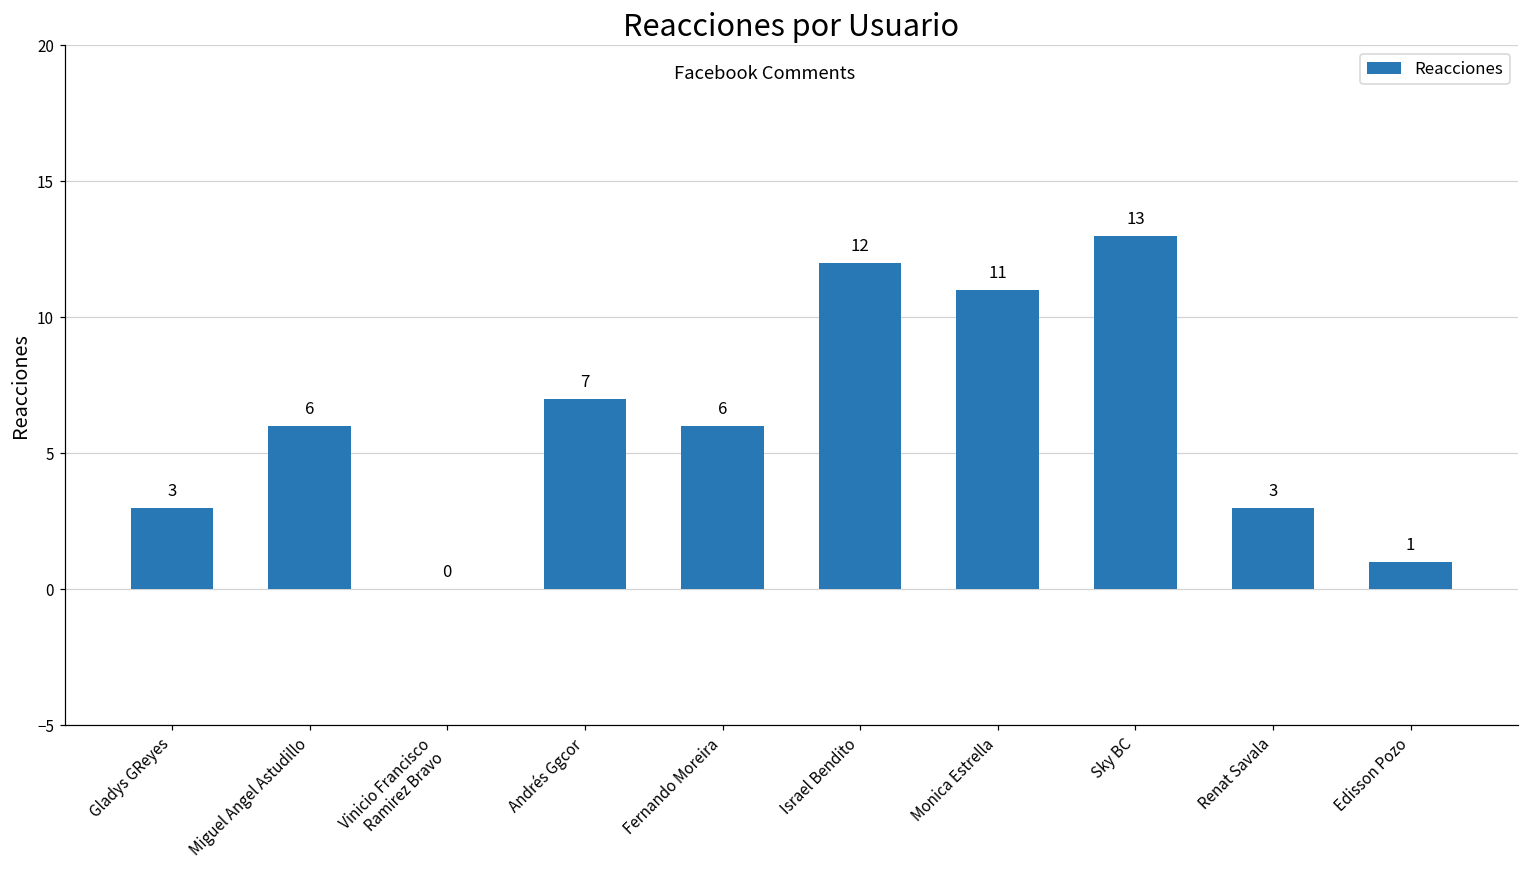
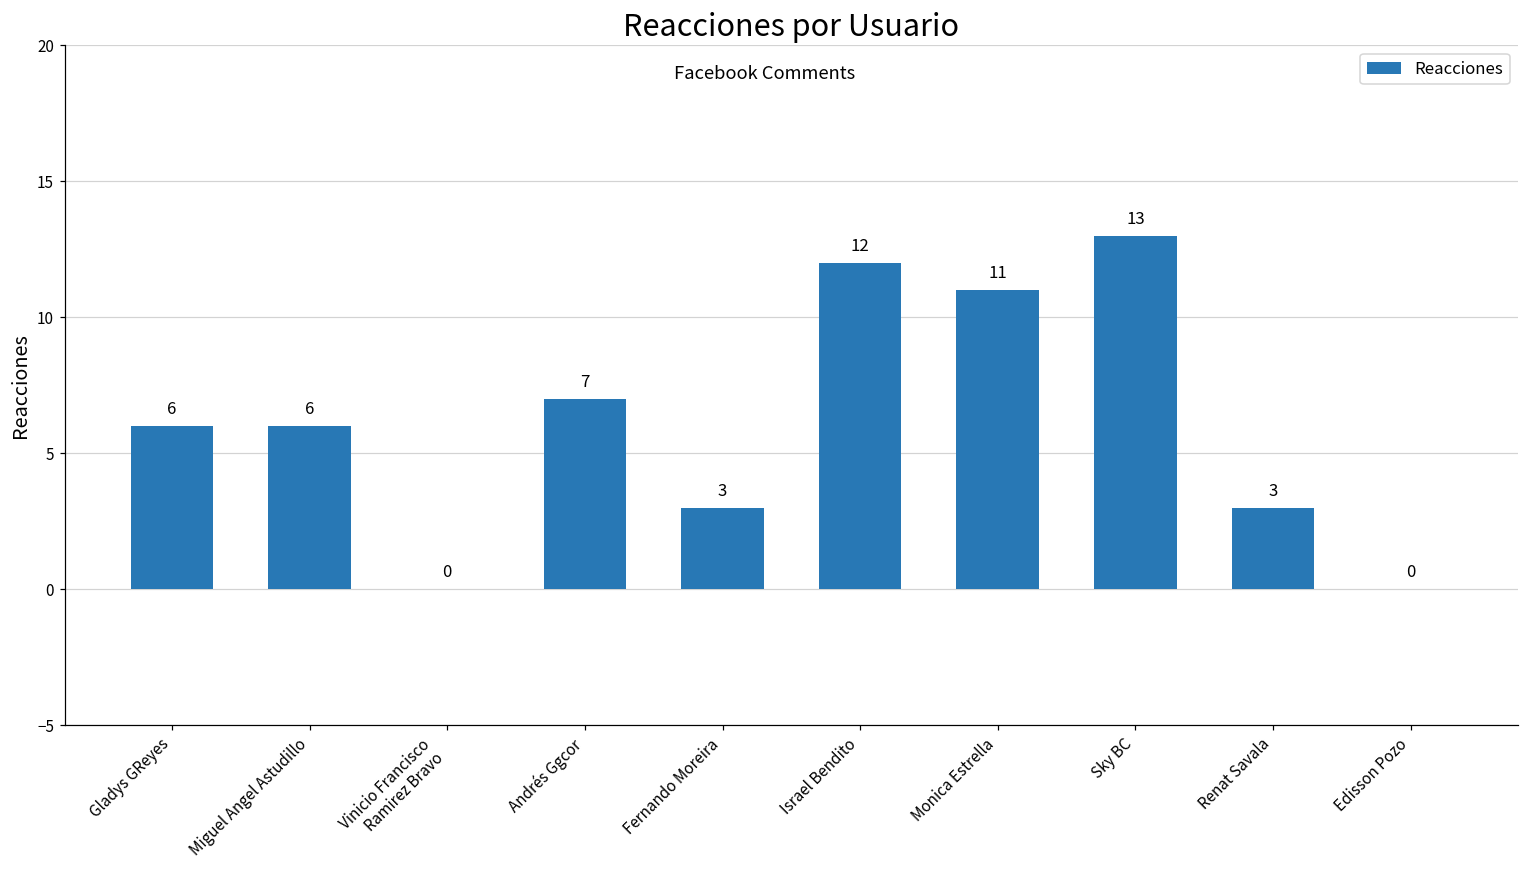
  {
-   "Gladys GReyes": 3,
+   "Gladys GReyes": 6,
    "Miguel Angel Astudillo": 6,
    "Vinicio Francisco Ramirez Bravo": 0,
    "Andrés Ggcor": 7,
-   "Fernando Moreira": 6,
+   "Fernando Moreira": 3,
    "Israel Bendito": 12,
    "Monica Estrella": 11,
    "Sky BC": 13,
    "Renat Savala": 3,
-   "Edisson Pozo": 1
+   "Edisson Pozo": 0
  }
